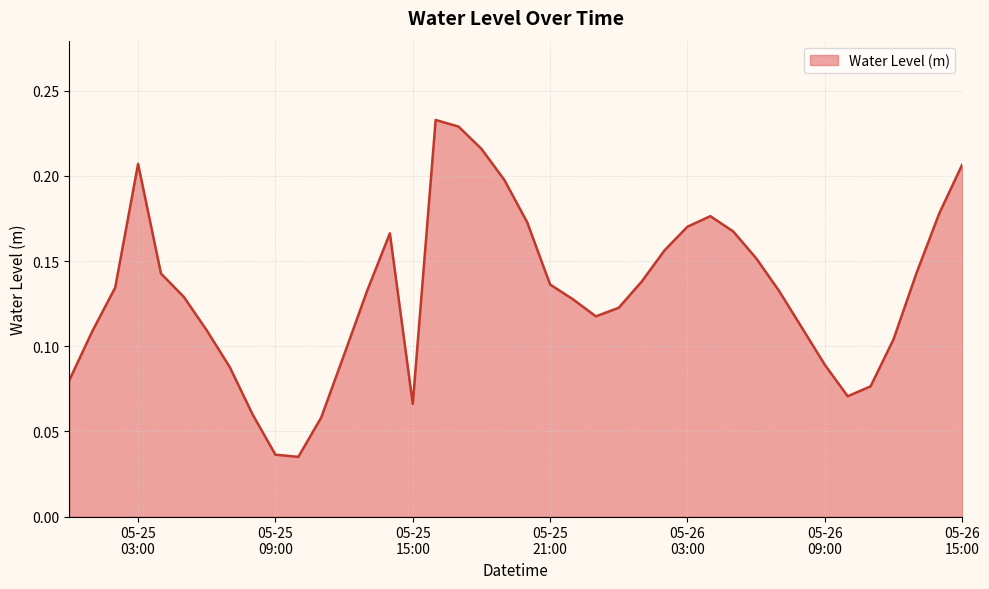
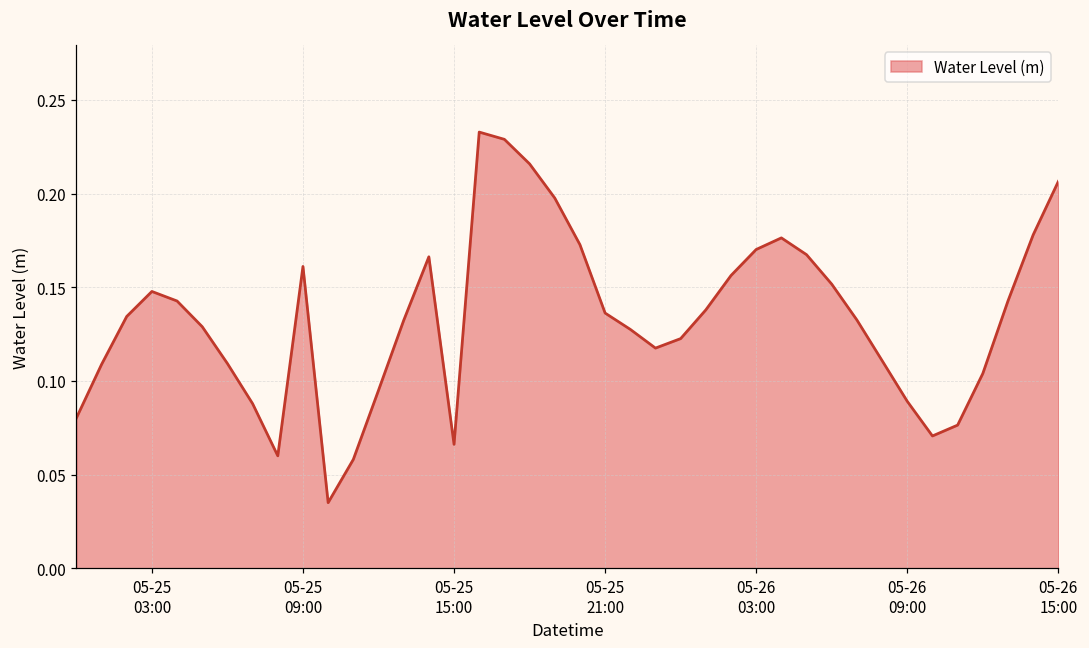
  {
-   "05-25 03:00": 0.207,
-   "05-25 09:00": 0.036,
+   "05-25 03:00": 0.148,
+   "05-25 09:00": 0.161,
    "05-25 15:00": 0.066,
    "05-25 21:00": 0.136,
    "05-26 03:00": 0.170,
    "05-26 09:00": 0.089,
    "05-26 15:00": 0.207
  }
